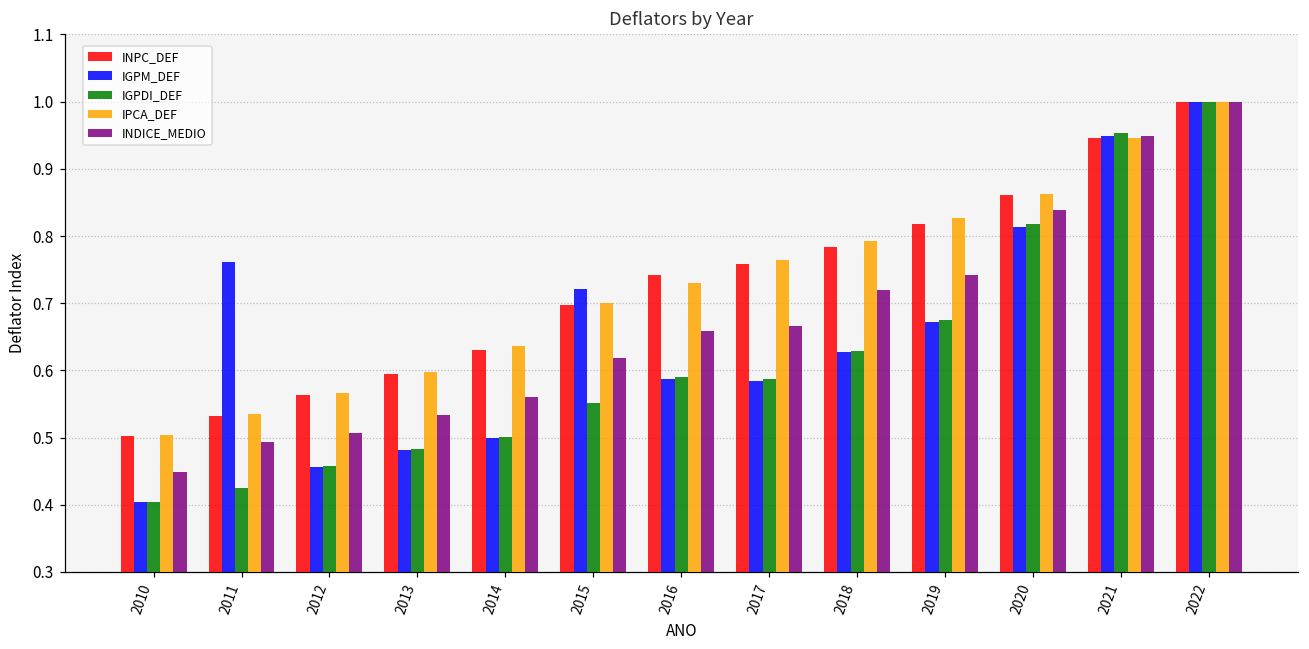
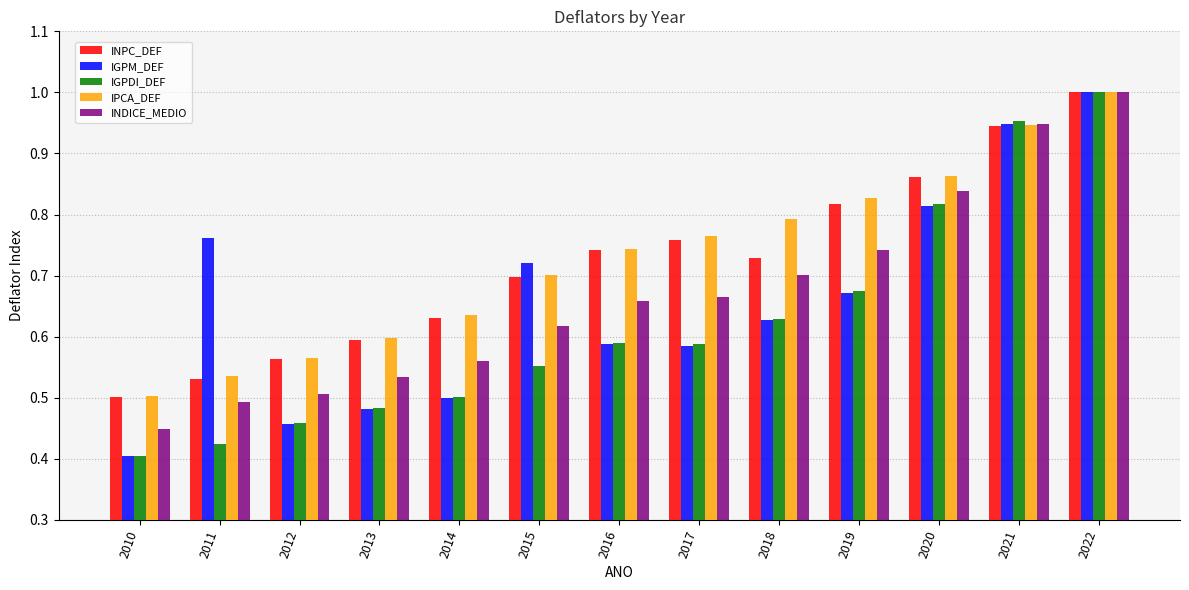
  {
    "INPC_DEF": {
      "2010": 0.50,
      "2011": 0.53,
      "2012": 0.56,
      "2013": 0.59,
      "2014": 0.63,
      "2015": 0.70,
      "2016": 0.74,
      "2017": 0.76,
-     "2018": 0.78,
+     "2018": 0.73,
      "2019": 0.82,
      "2020": 0.86,
      "2021": 0.95,
      "2022": 1.00
    },
    "IGPM_DEF": {
      "2010": 0.40,
      "2011": 0.76,
      "2012": 0.46,
      "2013": 0.48,
      "2014": 0.50,
      "2015": 0.72,
      "2016": 0.59,
      "2017": 0.58,
      "2018": 0.63,
      "2019": 0.67,
      "2020": 0.81,
      "2021": 0.95,
      "2022": 1.00
    },
    "IGPDI_DEF": {
      "2010": 0.40,
      "2011": 0.42,
      "2012": 0.46,
      "2013": 0.48,
      "2014": 0.50,
      "2015": 0.55,
      "2016": 0.59,
      "2017": 0.59,
      "2018": 0.63,
      "2019": 0.68,
      "2020": 0.82,
      "2021": 0.95,
      "2022": 1.00
    },
    "IPCA_DEF": {
      "2010": 0.50,
      "2011": 0.54,
      "2012": 0.57,
      "2013": 0.60,
      "2014": 0.64,
      "2015": 0.70,
-     "2016": 0.73,
+     "2016": 0.74,
      "2017": 0.76,
      "2018": 0.79,
      "2019": 0.83,
      "2020": 0.86,
      "2021": 0.95,
      "2022": 1.00
    },
    "INDICE_MEDIO": {
      "2010": 0.45,
      "2011": 0.49,
      "2012": 0.51,
      "2013": 0.53,
      "2014": 0.56,
      "2015": 0.62,
      "2016": 0.66,
      "2017": 0.67,
-     "2018": 0.72,
+     "2018": 0.70,
      "2019": 0.74,
      "2020": 0.84,
      "2021": 0.95,
      "2022": 1.00
    }
  }
